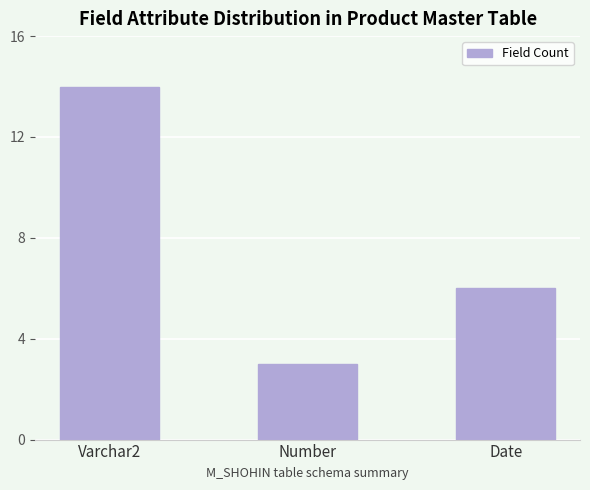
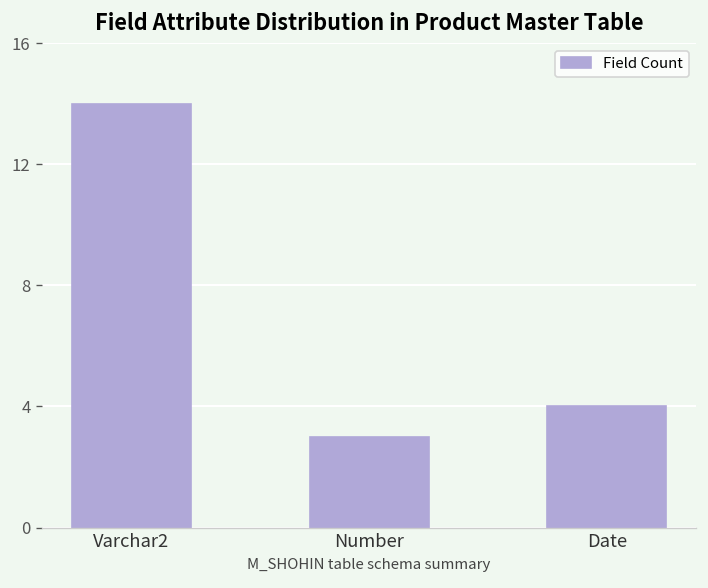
  {
    "Varchar2": 14,
    "Number": 3,
-   "Date": 6
+   "Date": 4
  }
